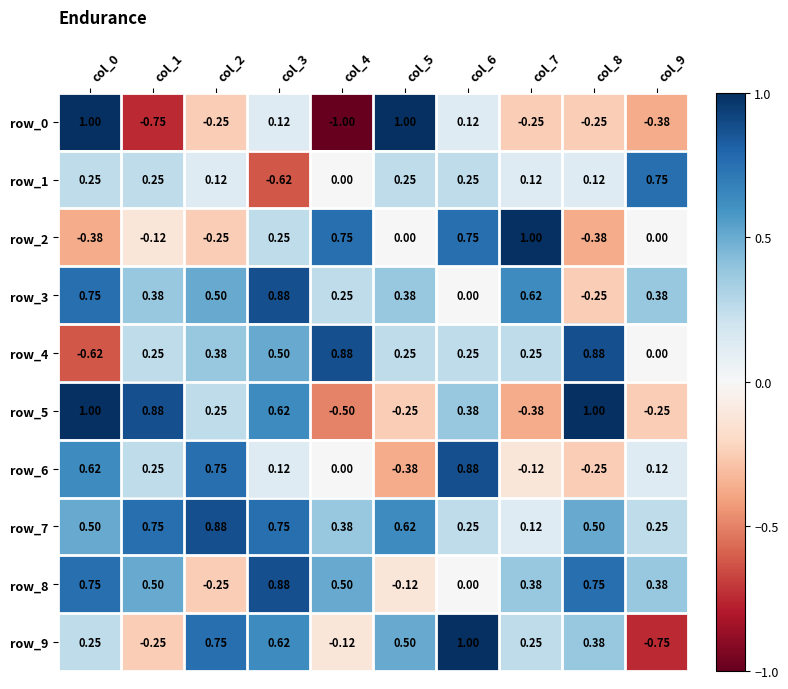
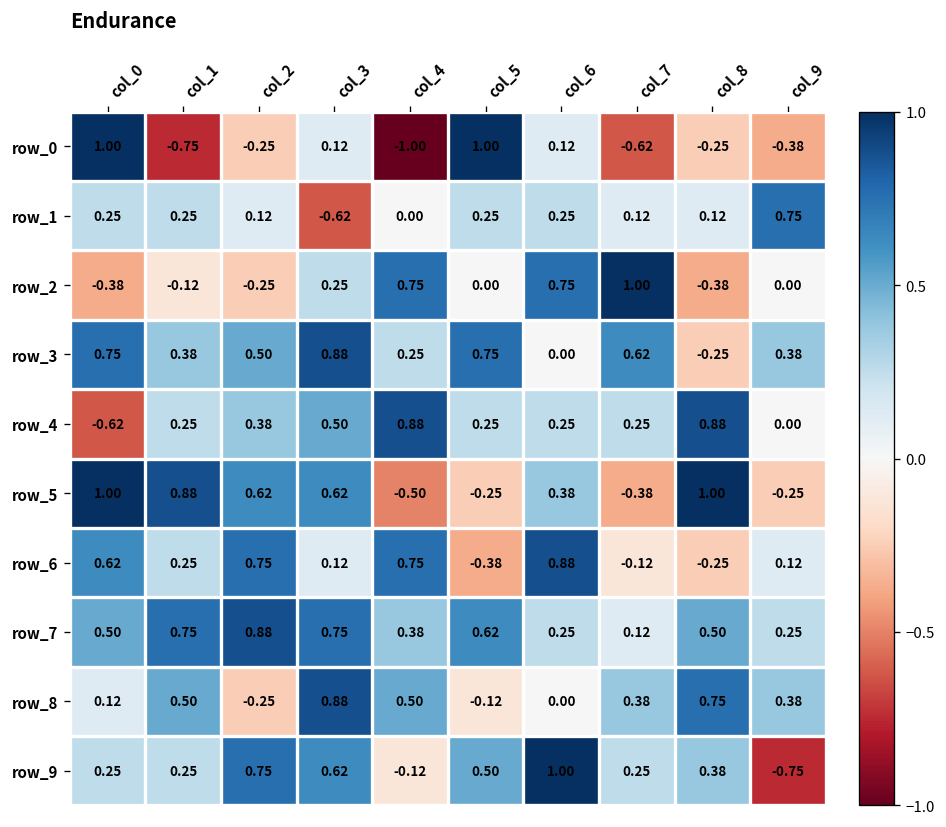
  {
    "row_0": {
      "col_0": 1.00,
      "col_1": -0.75,
      "col_2": -0.25,
      "col_3": 0.12,
      "col_4": -1.00,
      "col_5": 1.00,
      "col_6": 0.12,
-     "col_7": -0.25,
+     "col_7": -0.62,
      "col_8": -0.25,
      "col_9": -0.38
    },
    "row_1": {
      "col_0": 0.25,
      "col_1": 0.25,
      "col_2": 0.12,
      "col_3": -0.62,
      "col_4": 0.00,
      "col_5": 0.25,
      "col_6": 0.25,
      "col_7": 0.12,
      "col_8": 0.12,
      "col_9": 0.75
    },
    "row_2": {
      "col_0": -0.38,
      "col_1": -0.12,
      "col_2": -0.25,
      "col_3": 0.25,
      "col_4": 0.75,
      "col_5": 0.00,
      "col_6": 0.75,
      "col_7": 1.00,
      "col_8": -0.38,
      "col_9": 0.00
    },
    "row_3": {
      "col_0": 0.75,
      "col_1": 0.38,
      "col_2": 0.50,
      "col_3": 0.88,
      "col_4": 0.25,
-     "col_5": 0.38,
+     "col_5": 0.75,
      "col_6": 0.00,
      "col_7": 0.62,
      "col_8": -0.25,
      "col_9": 0.38
    },
    "row_4": {
      "col_0": -0.62,
      "col_1": 0.25,
      "col_2": 0.38,
      "col_3": 0.50,
      "col_4": 0.88,
      "col_5": 0.25,
      "col_6": 0.25,
      "col_7": 0.25,
      "col_8": 0.88,
      "col_9": 0.00
    },
    "row_5": {
      "col_0": 1.00,
      "col_1": 0.88,
-     "col_2": 0.25,
+     "col_2": 0.62,
      "col_3": 0.62,
      "col_4": -0.50,
      "col_5": -0.25,
      "col_6": 0.38,
      "col_7": -0.38,
      "col_8": 1.00,
      "col_9": -0.25
    },
    "row_6": {
      "col_0": 0.62,
      "col_1": 0.25,
      "col_2": 0.75,
      "col_3": 0.12,
-     "col_4": 0.00,
+     "col_4": 0.75,
      "col_5": -0.38,
      "col_6": 0.88,
      "col_7": -0.12,
      "col_8": -0.25,
      "col_9": 0.12
    },
    "row_7": {
      "col_0": 0.50,
      "col_1": 0.75,
      "col_2": 0.88,
      "col_3": 0.75,
      "col_4": 0.38,
      "col_5": 0.62,
      "col_6": 0.25,
      "col_7": 0.12,
      "col_8": 0.50,
      "col_9": 0.25
    },
    "row_8": {
-     "col_0": 0.75,
+     "col_0": 0.12,
      "col_1": 0.50,
      "col_2": -0.25,
      "col_3": 0.88,
      "col_4": 0.50,
      "col_5": -0.12,
      "col_6": 0.00,
      "col_7": 0.38,
      "col_8": 0.75,
      "col_9": 0.38
    },
    "row_9": {
      "col_0": 0.25,
-     "col_1": -0.25,
+     "col_1": 0.25,
      "col_2": 0.75,
      "col_3": 0.62,
      "col_4": -0.12,
      "col_5": 0.50,
      "col_6": 1.00,
      "col_7": 0.25,
      "col_8": 0.38,
      "col_9": -0.75
    }
  }
